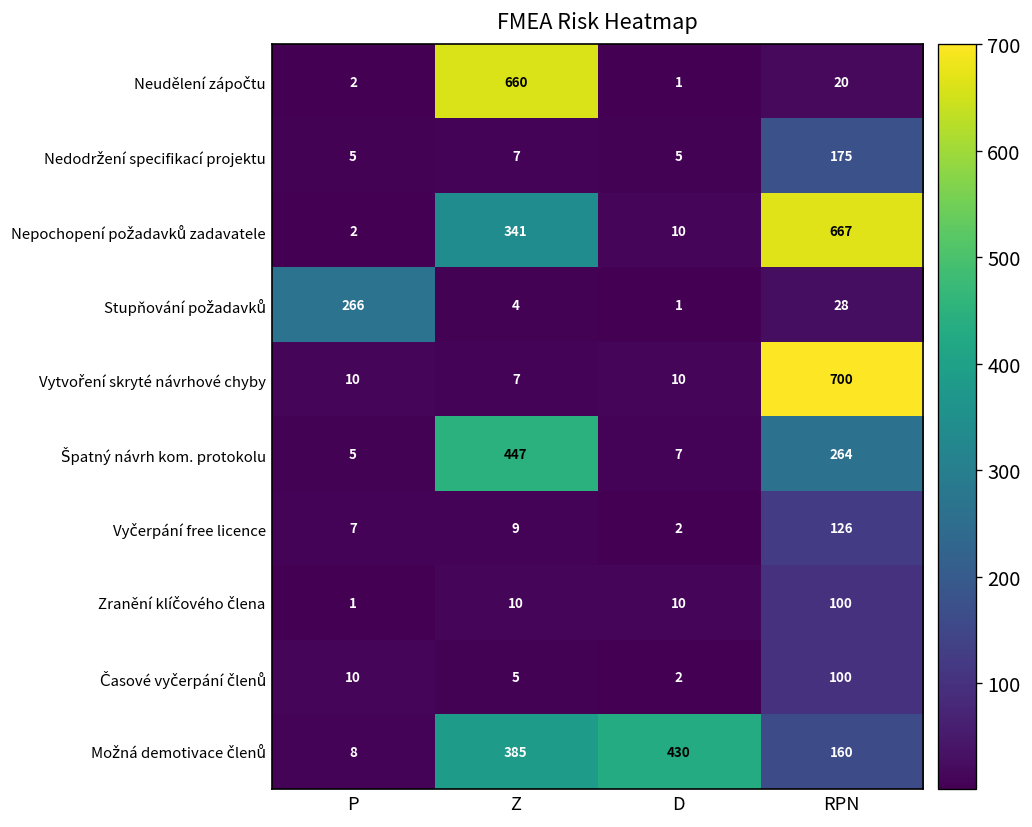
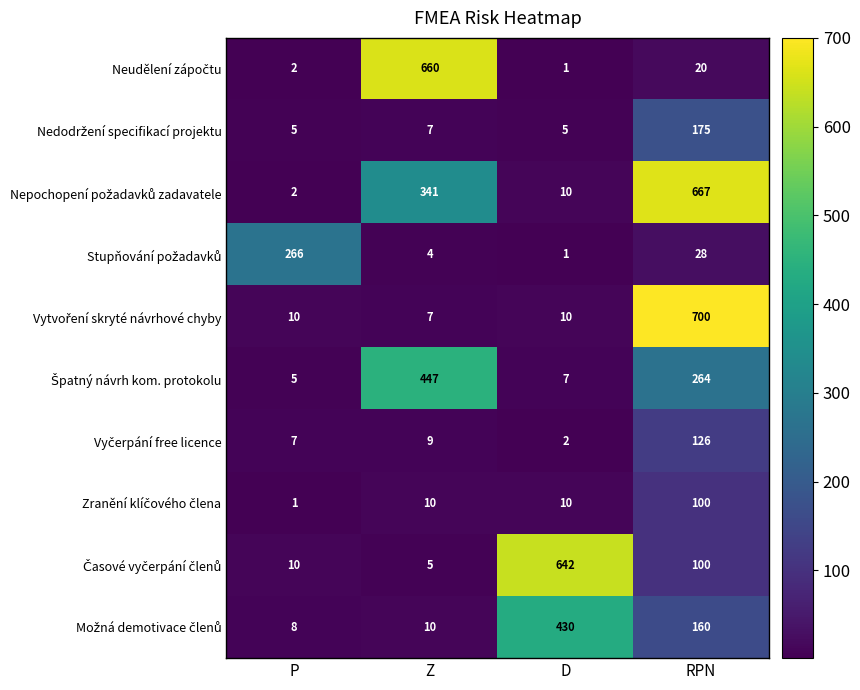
  {
    "Neudělení zápočtu": {
      "P": 2,
      "Z": 660,
      "D": 1,
      "RPN": 20
    },
    "Nedodržení specifikací projektu": {
      "P": 5,
      "Z": 7,
      "D": 5,
      "RPN": 175
    },
    "Nepochopení požadavků zadavatele": {
      "P": 2,
      "Z": 341,
      "D": 10,
      "RPN": 667
    },
    "Stupňování požadavků": {
      "P": 266,
      "Z": 4,
      "D": 1,
      "RPN": 28
    },
    "Vytvoření skryté návrhové chyby": {
      "P": 10,
      "Z": 7,
      "D": 10,
      "RPN": 700
    },
    "Špatný návrh kom. protokolu": {
      "P": 5,
      "Z": 447,
      "D": 7,
      "RPN": 264
    },
    "Vyčerpání free licence": {
      "P": 7,
      "Z": 9,
      "D": 2,
      "RPN": 126
    },
    "Zranění klíčového člena": {
      "P": 1,
      "Z": 10,
      "D": 10,
      "RPN": 100
    },
    "Časové vyčerpání členů": {
      "P": 10,
      "Z": 5,
-     "D": 2,
+     "D": 642,
      "RPN": 100
    },
    "Možná demotivace členů": {
      "P": 8,
-     "Z": 385,
+     "Z": 10,
      "D": 430,
      "RPN": 160
    }
  }
